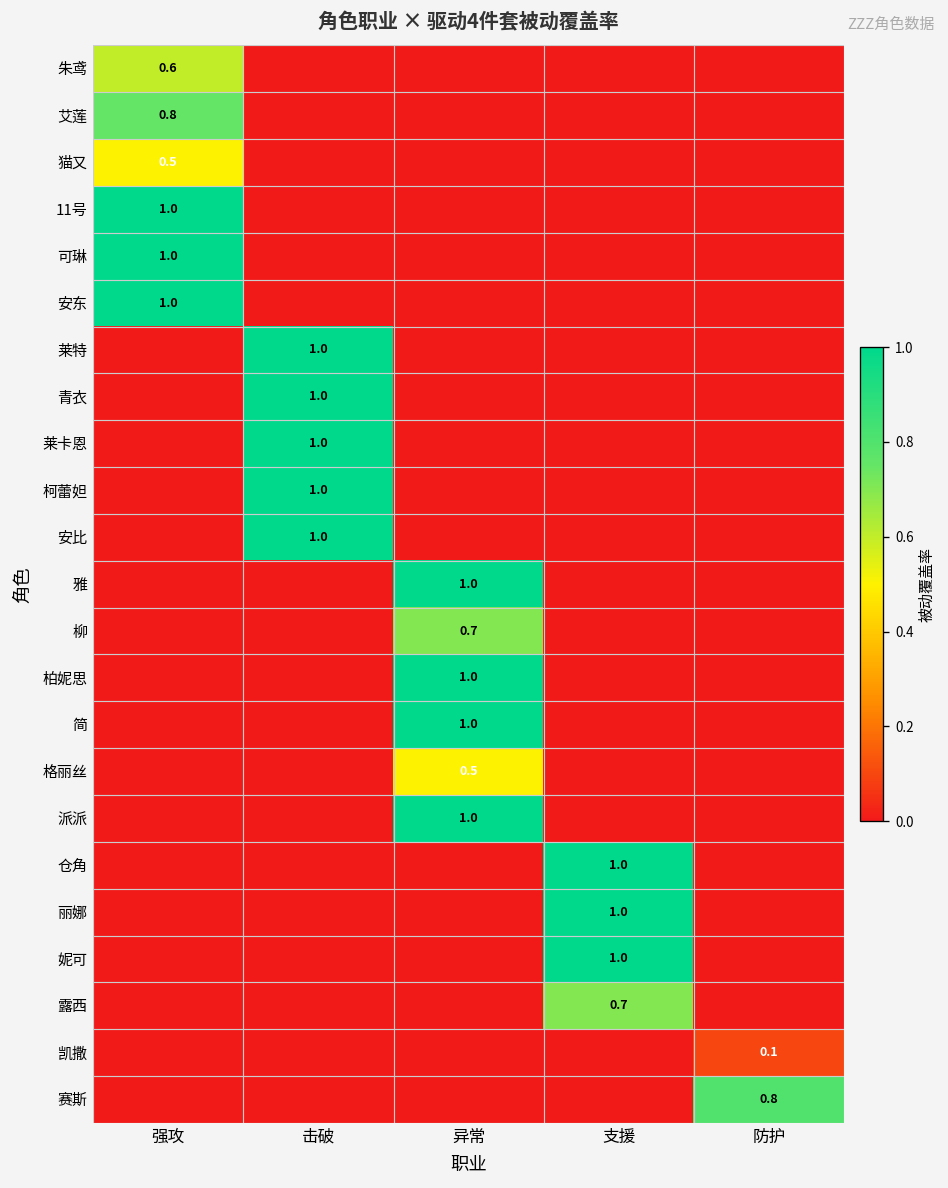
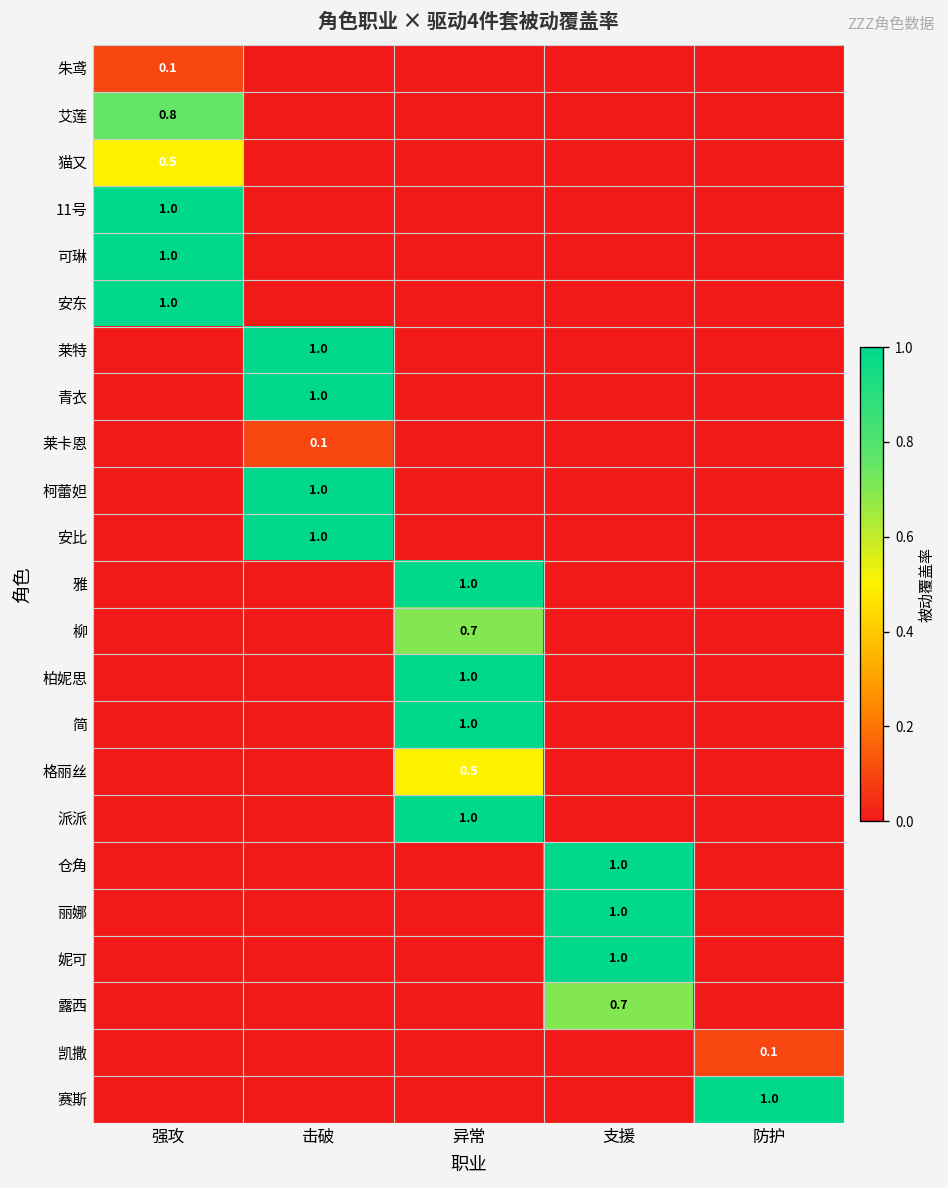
  {
    "朱鸢": {
-     "强攻": 0.6
+     "强攻": 0.1
    },
    "艾莲": {
      "强攻": 0.8
    },
    "猫又": {
      "强攻": 0.5
    },
    "11号": {
      "强攻": 1.0
    },
    "可琳": {
      "强攻": 1.0
    },
    "安东": {
      "强攻": 1.0
    },
    "莱特": {
      "击破": 1.0
    },
    "青衣": {
      "击破": 1.0
    },
    "莱卡恩": {
-     "击破": 1.0
+     "击破": 0.1
    },
    "柯蕾妲": {
      "击破": 1.0
    },
    "安比": {
      "击破": 1.0
    },
    "雅": {
      "异常": 1.0
    },
    "柳": {
      "异常": 0.7
    },
    "柏妮思": {
      "异常": 1.0
    },
    "简": {
      "异常": 1.0
    },
    "格丽丝": {
      "异常": 0.5
    },
    "派派": {
      "异常": 1.0
    },
    "仓角": {
      "支援": 1.0
    },
    "丽娜": {
      "支援": 1.0
    },
    "妮可": {
      "支援": 1.0
    },
    "露西": {
      "支援": 0.7
    },
    "凯撒": {
      "防护": 0.1
    },
    "赛斯": {
-     "防护": 0.8
+     "防护": 1.0
    }
  }
